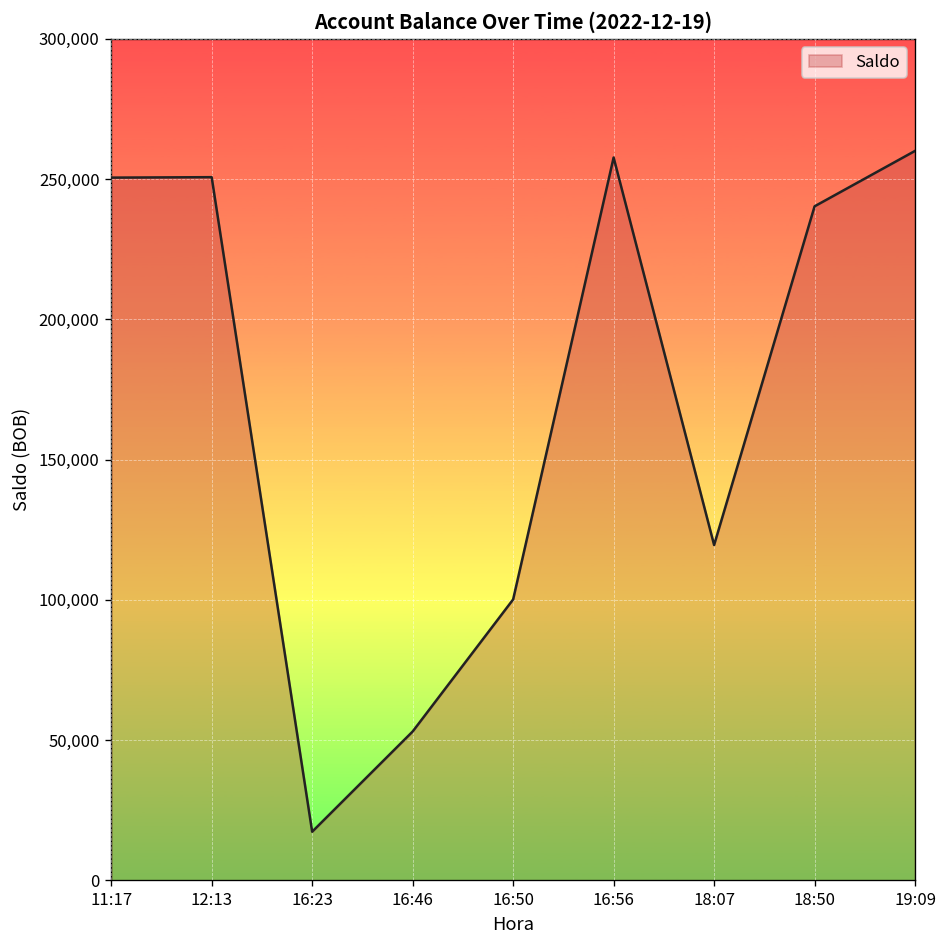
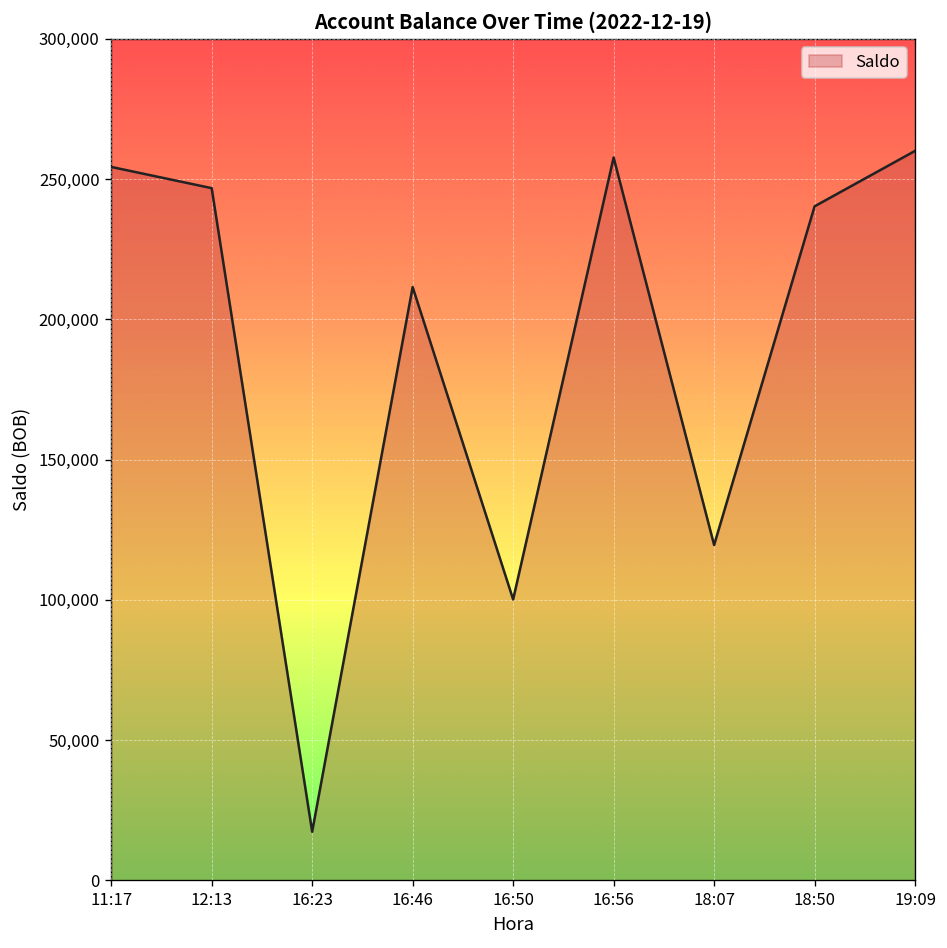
  {
-   "11:17": "251,000",
-   "12:13": "251,000",
+   "11:17": "254,000",
+   "12:13": "247,000",
    "16:23": "17,000",
-   "16:46": "53,000",
+   "16:46": "212,000",
    "16:50": "100,000",
    "16:56": "258,000",
    "18:07": "120,000",
    "18:50": "240,000",
    "19:09": "260,000"
  }
